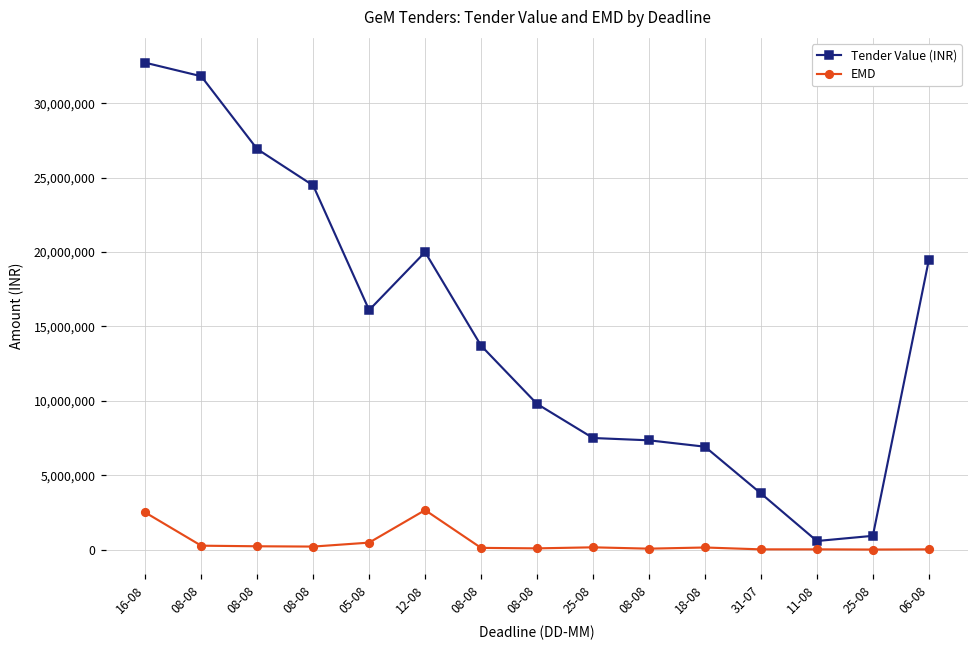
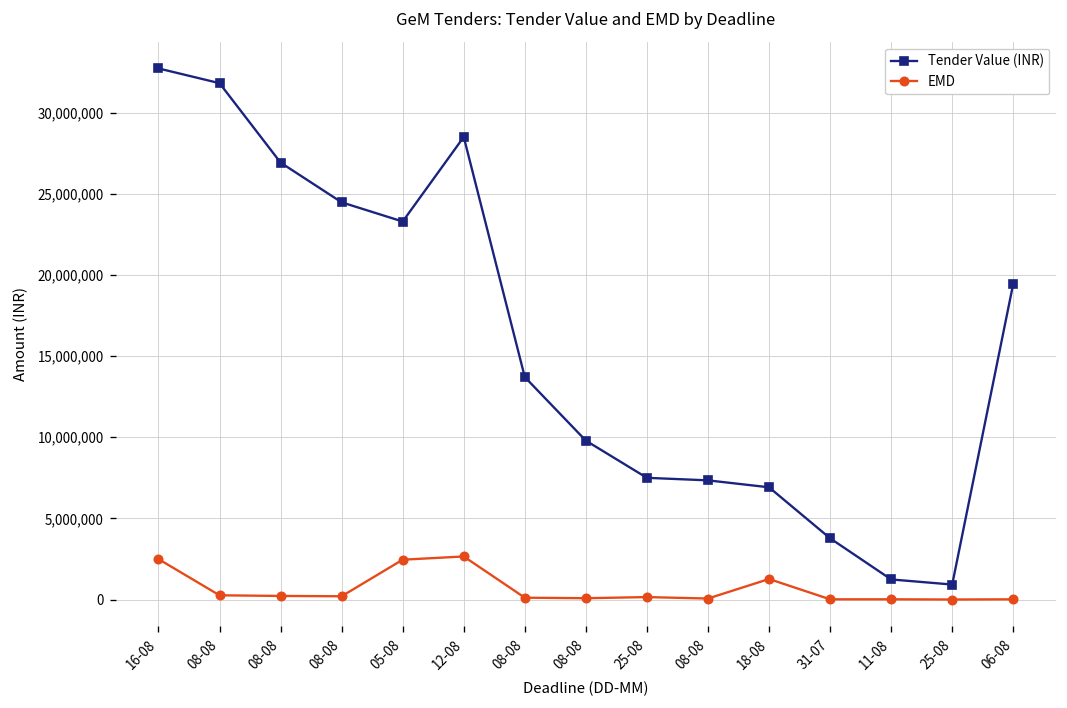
  {
    "Tender Value (INR)": {
      "16-08": "32,700,000",
-     "05-08": "16,100,000",
-     "12-08": "20,000,000",
+     "05-08": "23,300,000",
+     "12-08": "28,500,000",
      "18-08": "6,900,000",
      "31-07": "3,800,000",
-     "11-08": "600,000",
+     "11-08": "1,200,000",
      "06-08": "19,500,000"
    },
    "EMD": {
      "16-08": "2,500,000",
-     "05-08": "500,000",
+     "05-08": "2,500,000",
      "12-08": "2,700,000",
-     "18-08": "100,000",
+     "18-08": "1,300,000",
      "31-07": "0",
      "11-08": "0",
      "06-08": "0"
    }
  }
